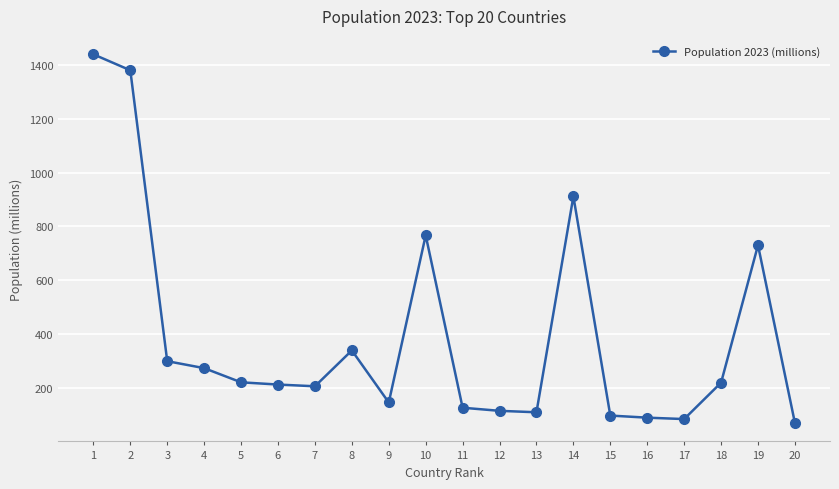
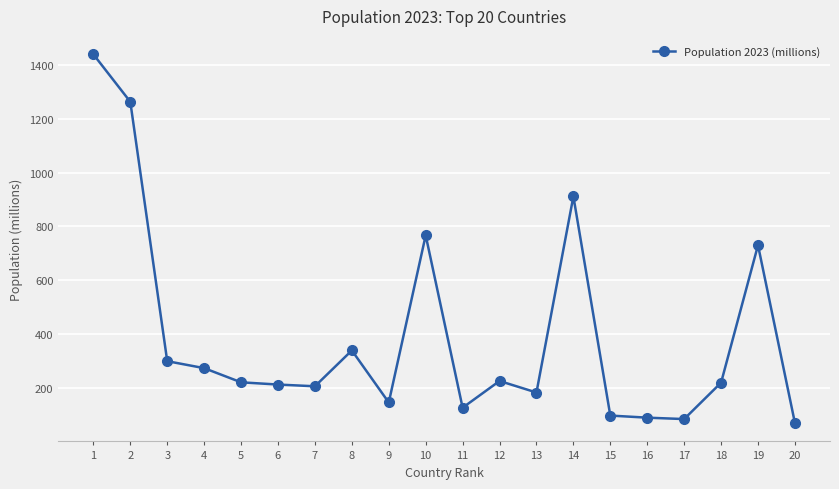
  {
    "1": 1440,
-   "2": 1380,
+   "2": 1260,
    "3": 300,
    "4": 270,
    "5": 220,
    "6": 210,
    "7": 210,
    "8": 340,
    "9": 150,
    "10": 770,
    "11": 130,
-   "12": 110,
-   "13": 110,
+   "12": 230,
+   "13": 180,
    "14": 910,
    "15": 100,
    "16": 90,
    "17": 80,
    "18": 220,
    "19": 730,
    "20": 70
  }
